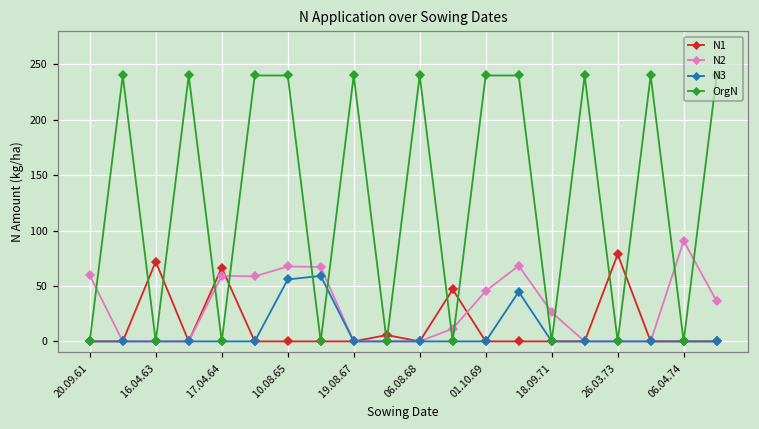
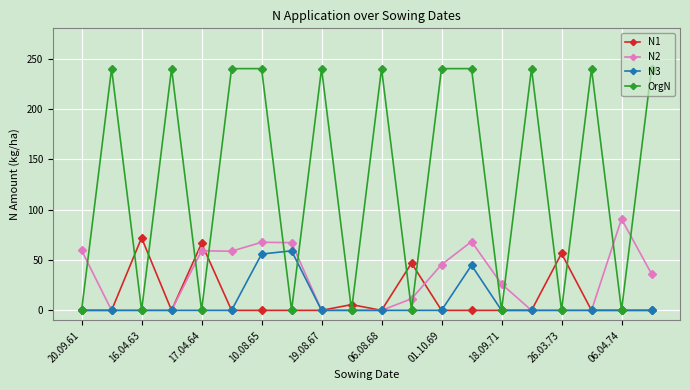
  {
    "N1": {
      "16.04.63": 72,
      "17.04.64": 67,
      "10.08.65": 0,
-     "26.03.73": 79
+     "26.03.73": 57
    },
    "N2": {
      "20.09.61": 60,
      "17.04.64": 59,
      "10.08.65": 68,
      "01.10.69": 45,
      "18.09.71": 26,
      "06.04.74": 91
    },
    "N3": {
      "10.08.65": 56
    },
    "OrgN": {
      "10.08.65": 240,
      "19.08.67": 240,
      "06.08.68": 240,
      "01.10.69": 240
    }
  }
